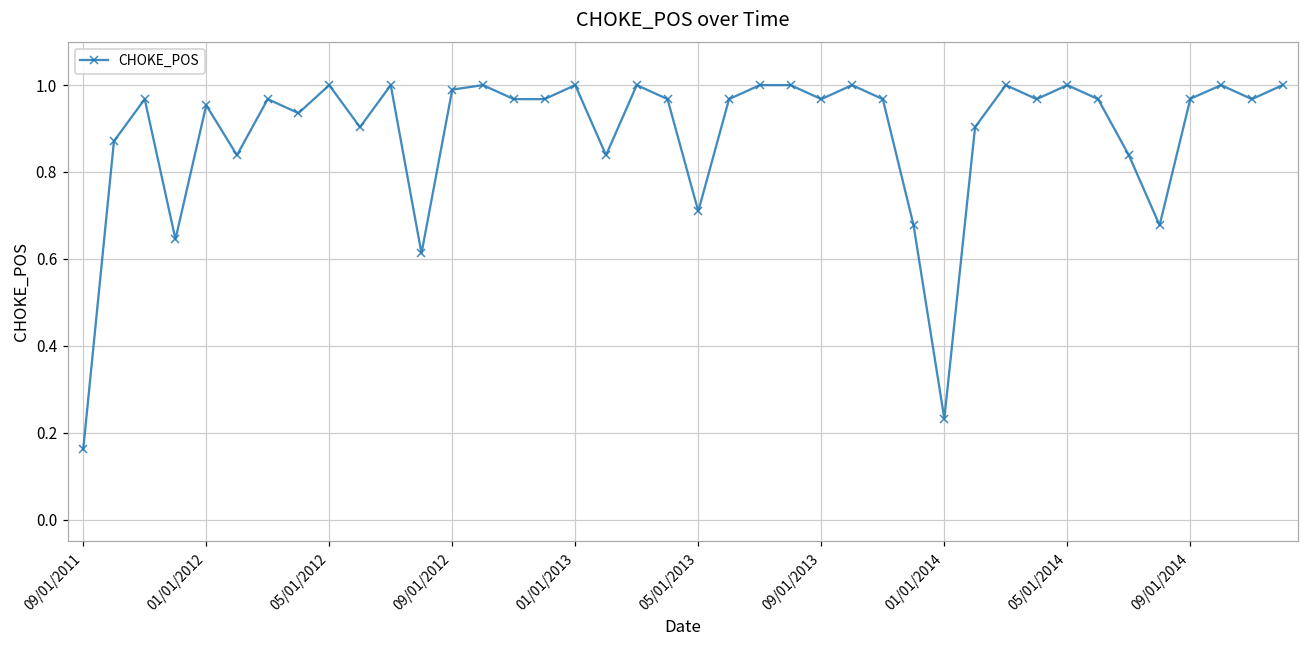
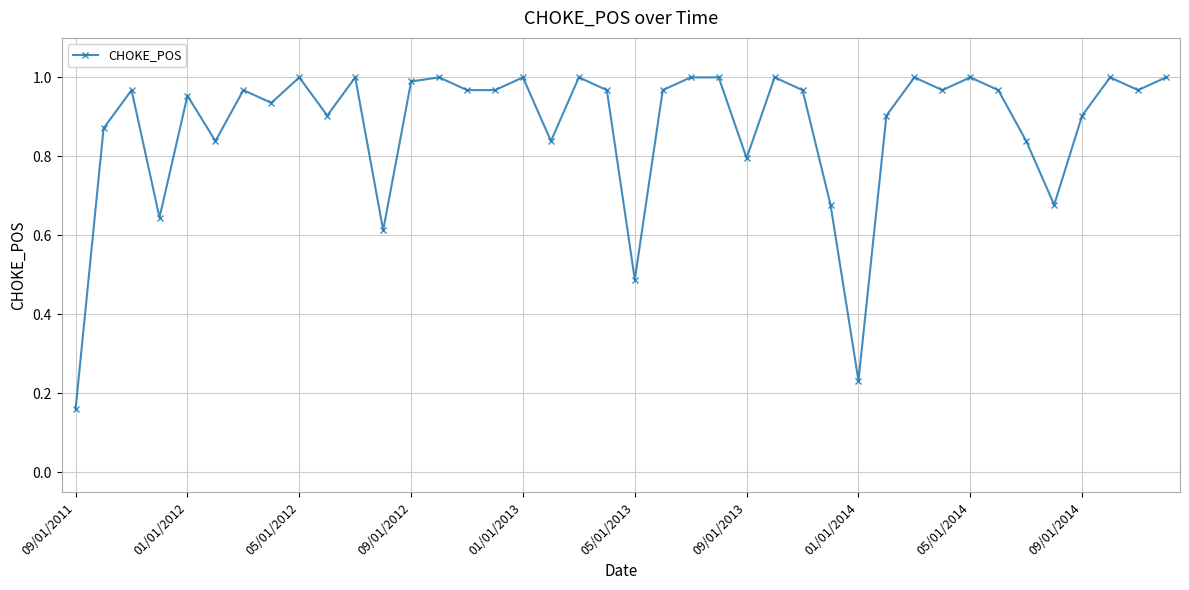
  {
    "09/01/2011": 0.16,
    "01/01/2012": 0.95,
    "05/01/2012": 1.00,
    "09/01/2012": 0.99,
    "01/01/2013": 1.00,
-   "05/01/2013": 0.71,
-   "09/01/2013": 0.97,
+   "05/01/2013": 0.49,
+   "09/01/2013": 0.80,
    "01/01/2014": 0.23,
    "05/01/2014": 1.00,
-   "09/01/2014": 0.97
+   "09/01/2014": 0.90
  }
